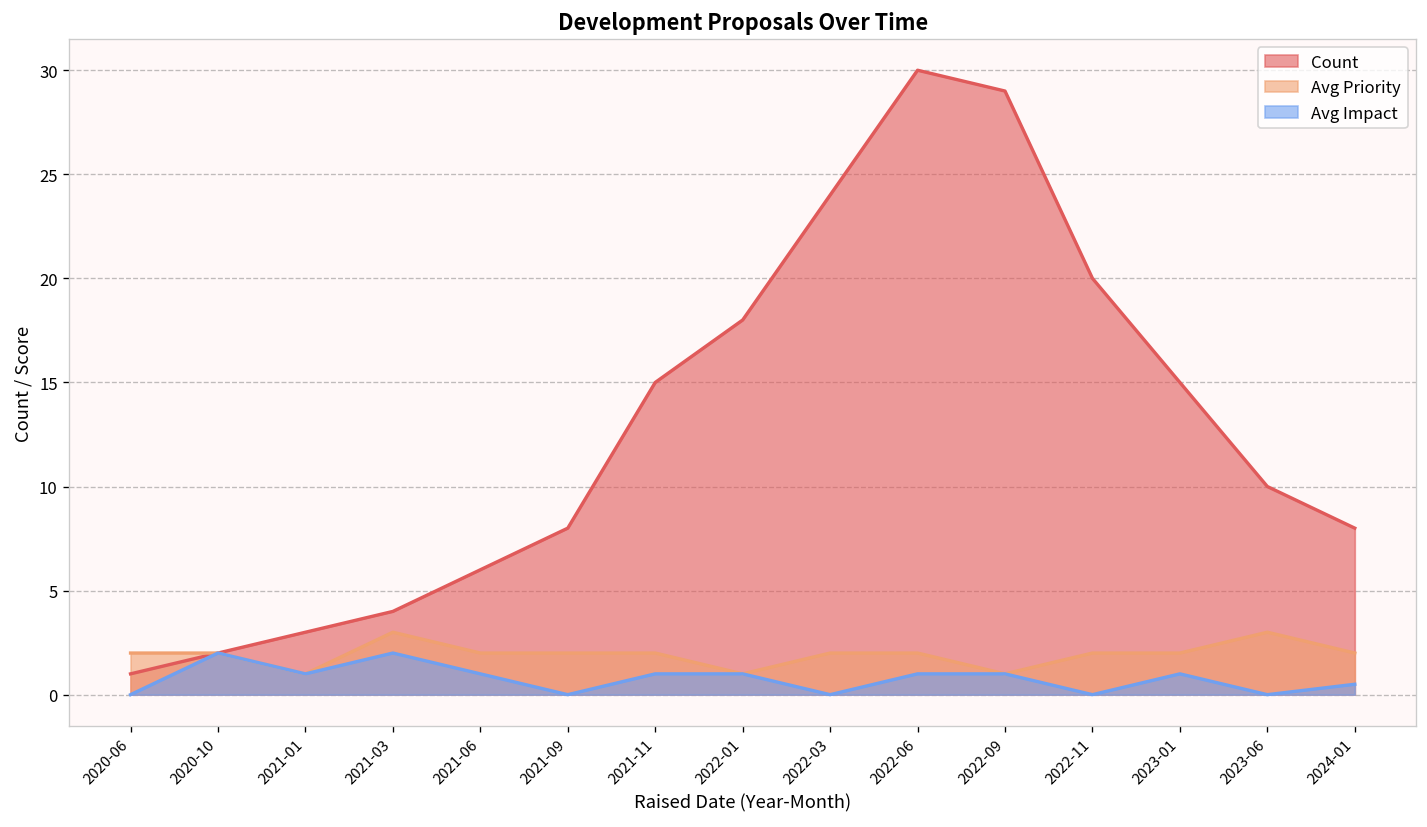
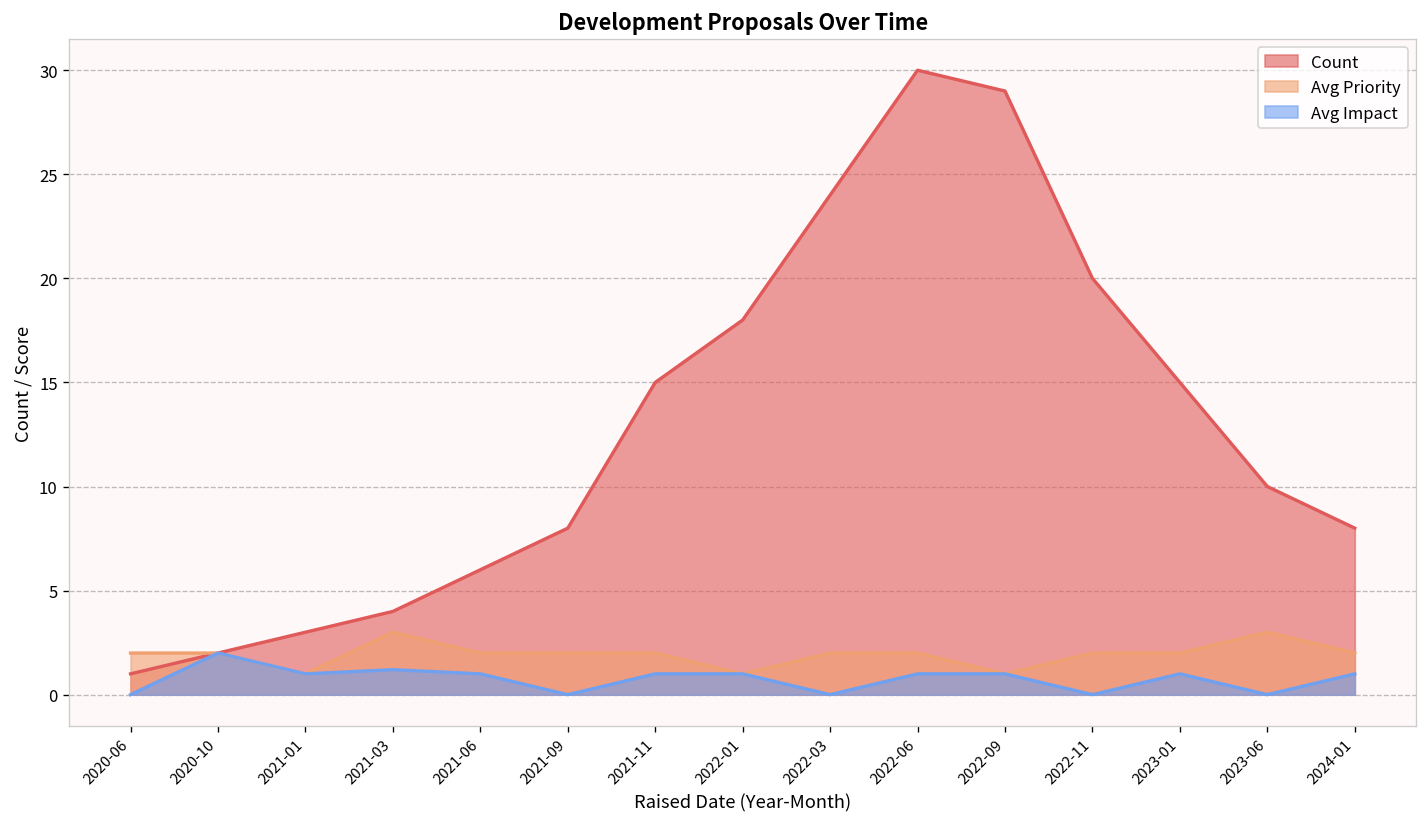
  {
    "Count": {
      "2020-06": 1.0,
      "2021-01": 3.0,
      "2021-03": 4.0,
      "2021-06": 6.0,
      "2021-09": 8.0,
      "2021-11": 15.0,
      "2022-01": 18.0,
      "2022-03": 24.0,
      "2022-06": 30.0,
      "2022-09": 29.0,
      "2022-11": 20.0,
      "2023-01": 15.0,
      "2023-06": 10.0,
      "2024-01": 8.0
    },
    "Avg Priority": {
      "2020-06": 2.0,
      "2021-03": 3.0,
      "2021-06": 2.0,
      "2021-09": 2.0,
      "2021-11": 2.0,
      "2022-03": 2.0,
      "2022-06": 2.0,
      "2022-11": 2.0,
      "2023-01": 2.0,
      "2023-06": 3.0,
      "2024-01": 2.0
    },
    "Avg Impact": {
      "2020-06": 0.0,
-     "2021-03": 2.0,
+     "2021-03": 1.2,
      "2021-06": 1.0,
      "2021-09": 0.0,
      "2021-11": 1.0,
      "2022-03": 0.0,
      "2022-06": 1.0,
      "2022-11": 0.0,
      "2023-01": 1.0,
      "2023-06": 0.0,
-     "2024-01": 0.5
+     "2024-01": 1.0
    }
  }
